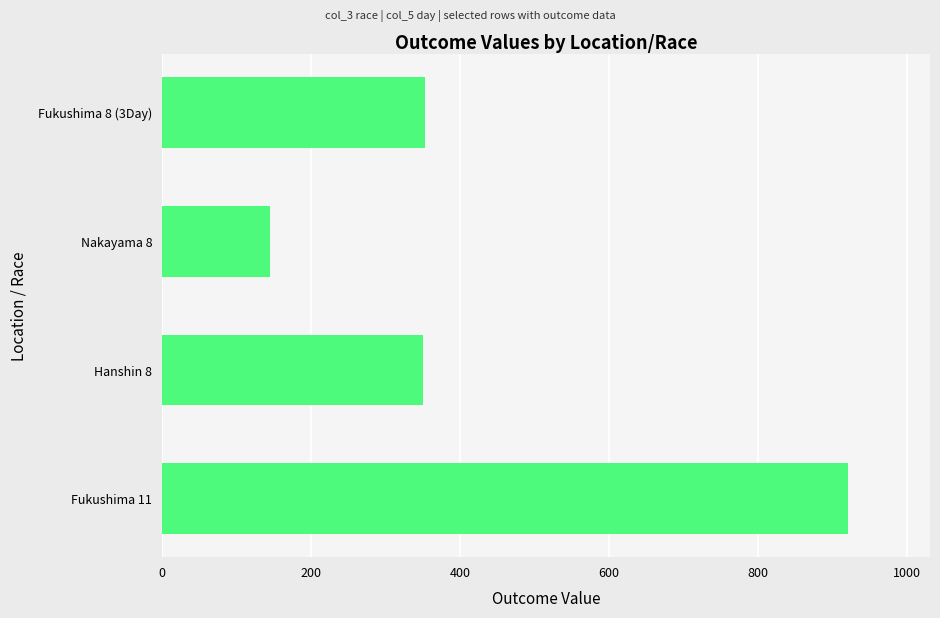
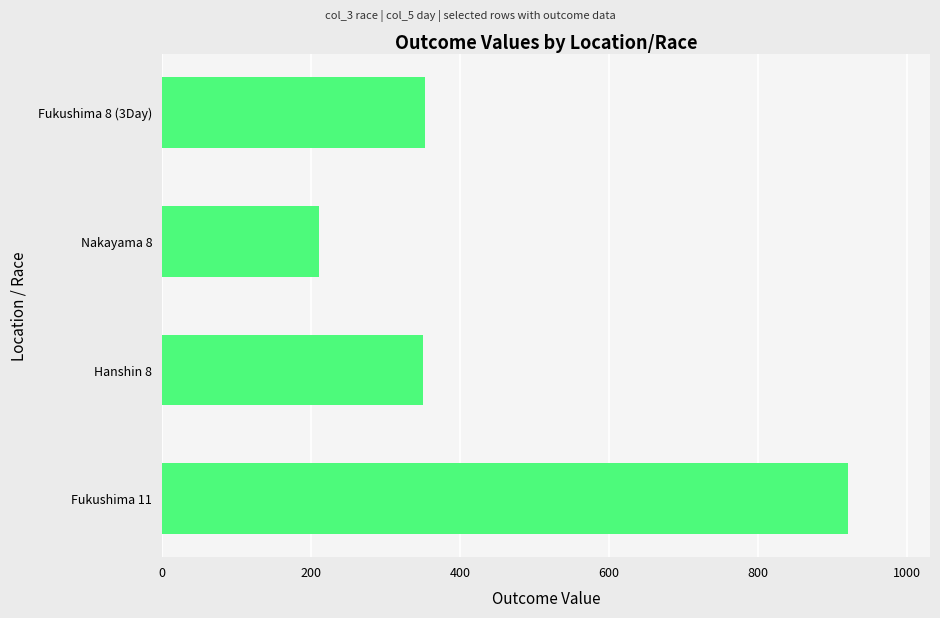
  {
    "Fukushima 8 (3Day)": 350,
-   "Nakayama 8": 150,
+   "Nakayama 8": 210,
    "Hanshin 8": 350,
    "Fukushima 11": 920
  }
